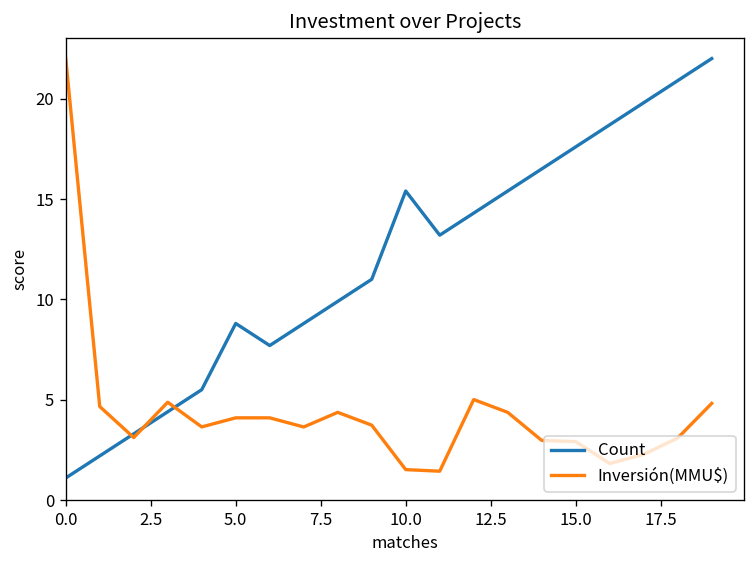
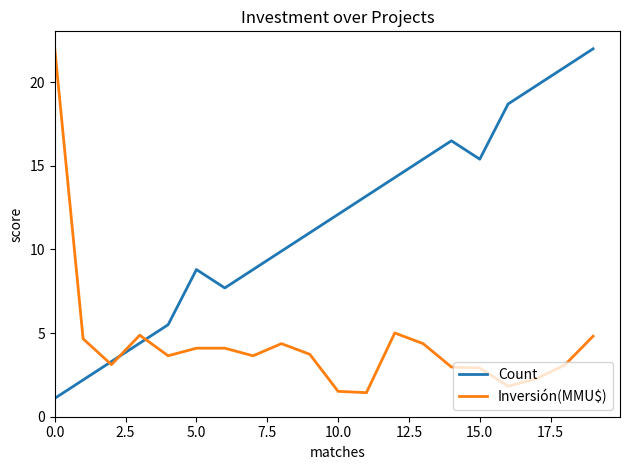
  {
    "Count": {
      "0.0": 1.1,
      "5.0": 8.8,
-     "10.0": 15.4,
-     "15.0": 17.6
+     "10.0": 12.1,
+     "15.0": 15.4
    },
    "Inversión(MMU$)": {
      "0.0": 22.0,
      "5.0": 4.1,
      "10.0": 1.5
    }
  }
